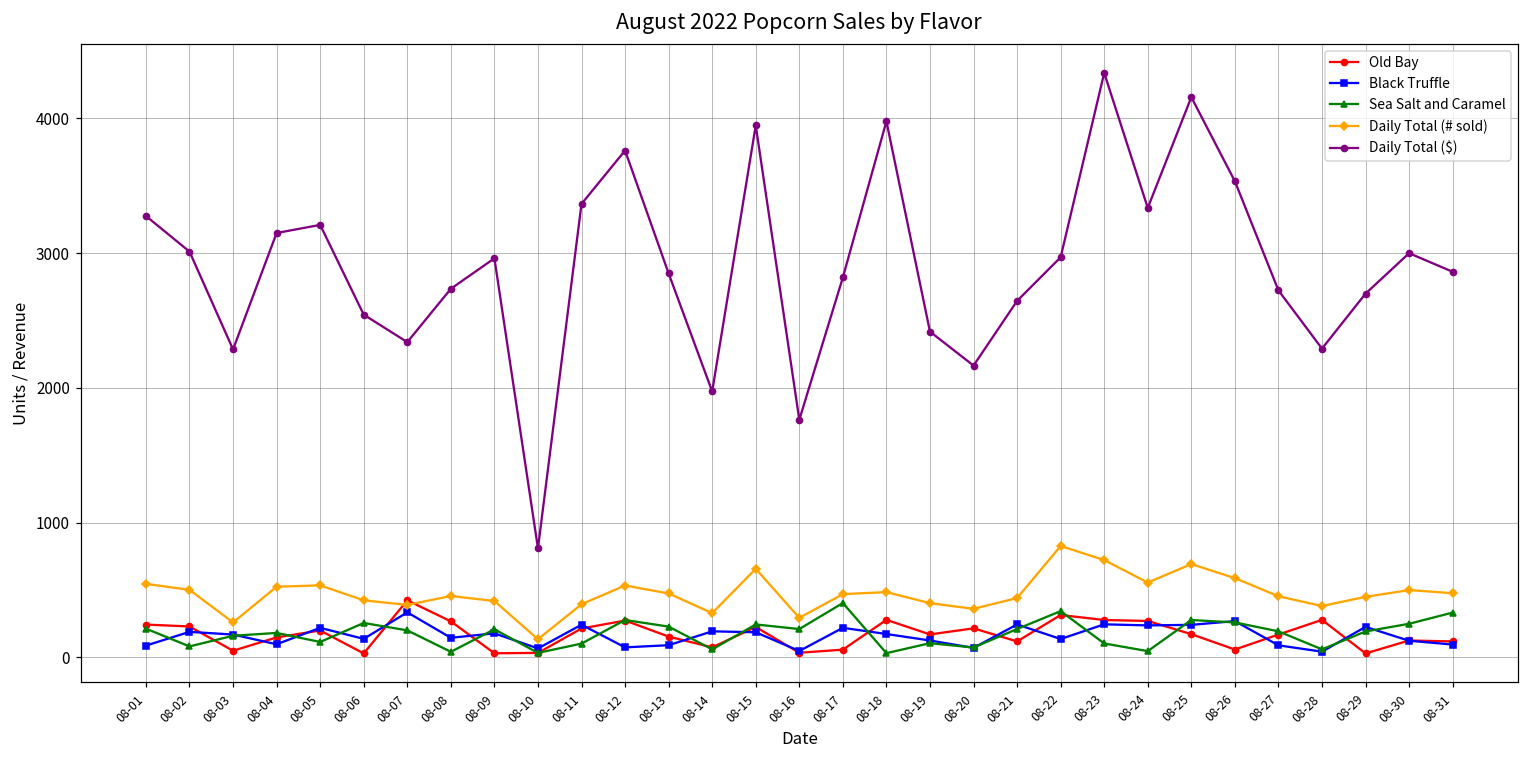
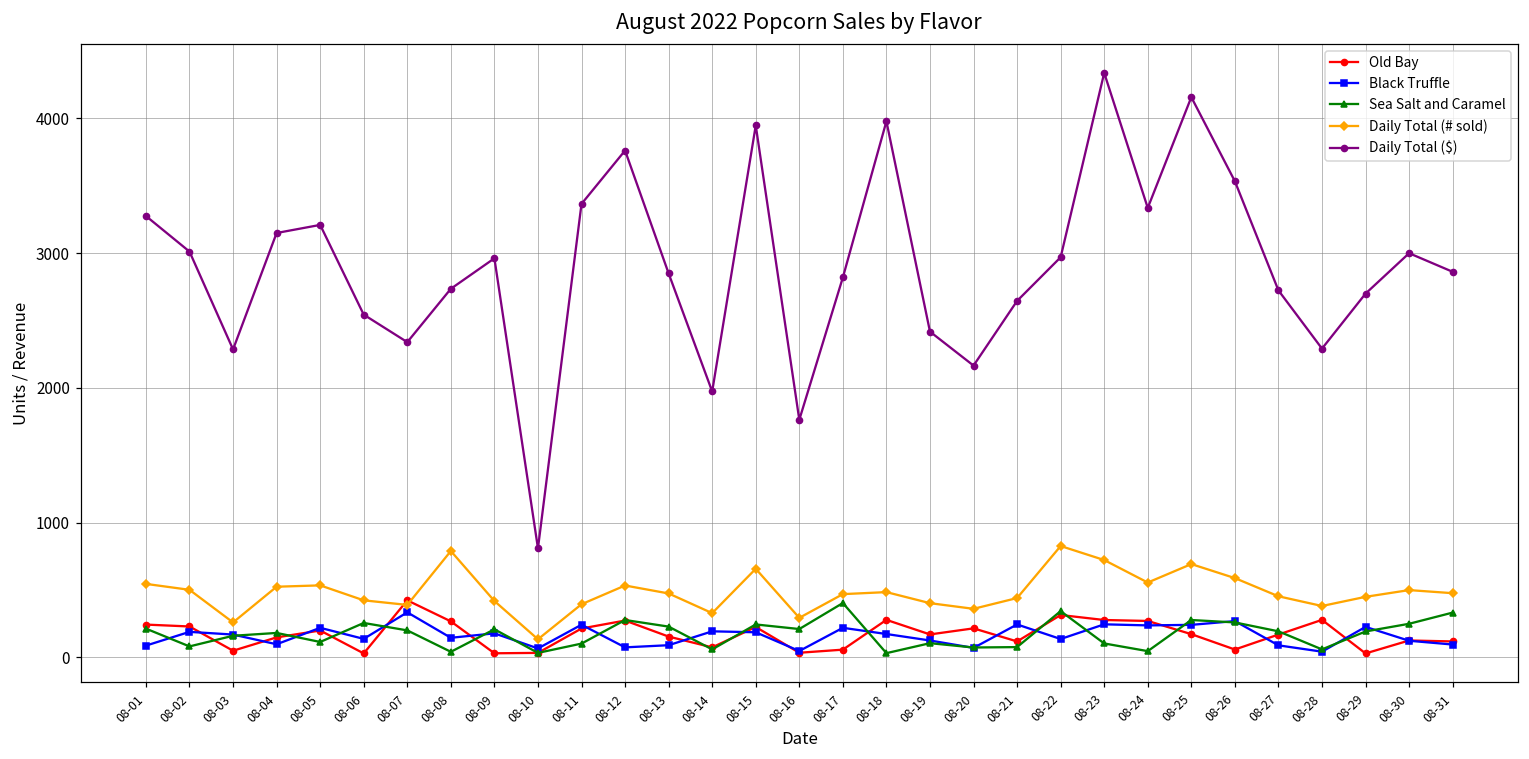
  {
    "Old Bay": {
      "08-01": 240,
      "08-02": 230,
      "08-03": 50,
      "08-04": 150,
      "08-06": 30,
      "08-07": 420,
      "08-08": 270,
      "08-09": 30,
      "08-11": 220,
      "08-13": 160,
      "08-17": 60,
      "08-18": 280,
      "08-19": 170,
      "08-20": 220,
      "08-21": 120,
      "08-22": 320,
      "08-23": 280,
      "08-24": 270,
      "08-25": 170,
      "08-26": 60,
      "08-27": 170,
      "08-28": 280,
      "08-29": 30,
      "08-31": 120
    },
    "Black Truffle": {
      "08-01": 90,
      "08-02": 190,
      "08-04": 100,
      "08-06": 140,
      "08-07": 340,
      "08-08": 150,
      "08-09": 180,
      "08-10": 70,
      "08-11": 240,
      "08-12": 80,
      "08-13": 90,
      "08-14": 190,
      "08-15": 190,
      "08-17": 220,
      "08-18": 170,
      "08-21": 250,
      "08-22": 140,
      "08-23": 250,
      "08-24": 240,
      "08-25": 240,
      "08-27": 90,
      "08-29": 230,
      "08-31": 100
    },
    "Sea Salt and Caramel": {
      "08-01": 210,
      "08-02": 80,
      "08-04": 180,
      "08-05": 120,
      "08-06": 260,
      "08-07": 200,
      "08-08": 40,
      "08-09": 210,
      "08-11": 100,
      "08-13": 230,
      "08-16": 210,
      "08-17": 400,
      "08-18": 30,
-     "08-21": 210,
+     "08-21": 80,
      "08-22": 340,
      "08-23": 100,
      "08-24": 50,
      "08-25": 280,
      "08-27": 190,
      "08-29": 190,
      "08-30": 250,
      "08-31": 330
    },
    "Daily Total (# sold)": {
      "08-01": 550,
      "08-02": 500,
      "08-03": 260,
      "08-04": 530,
      "08-05": 540,
      "08-06": 420,
      "08-07": 390,
-     "08-08": 460,
+     "08-08": 790,
      "08-09": 420,
      "08-10": 140,
      "08-11": 400,
      "08-12": 530,
      "08-13": 480,
      "08-14": 330,
      "08-15": 660,
      "08-16": 290,
      "08-17": 470,
      "08-18": 490,
      "08-19": 400,
      "08-20": 360,
      "08-21": 440,
      "08-22": 830,
      "08-23": 720,
      "08-24": 560,
      "08-25": 690,
      "08-26": 590,
      "08-27": 450,
      "08-28": 380,
      "08-29": 450,
      "08-30": 500,
      "08-31": 480
    },
    "Daily Total ($)": {
      "08-01": 3280,
      "08-02": 3010,
      "08-03": 2290,
      "08-04": 3150,
      "08-05": 3210,
      "08-06": 2540,
      "08-07": 2340,
      "08-08": 2740,
      "08-09": 2960,
      "08-10": 810,
      "08-11": 3370,
      "08-12": 3760,
      "08-13": 2850,
      "08-14": 1970,
      "08-15": 3950,
      "08-16": 1760,
      "08-17": 2820,
      "08-18": 3980,
      "08-19": 2420,
      "08-20": 2170,
      "08-21": 2650,
      "08-22": 2970,
      "08-23": 4340,
      "08-24": 3340,
      "08-25": 4160,
      "08-26": 3530,
      "08-27": 2720,
      "08-28": 2290,
      "08-29": 2700,
      "08-30": 3000,
      "08-31": 2860
    }
  }
